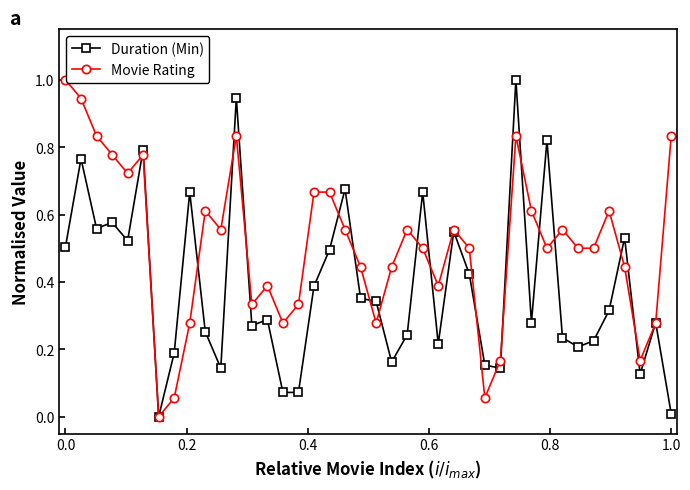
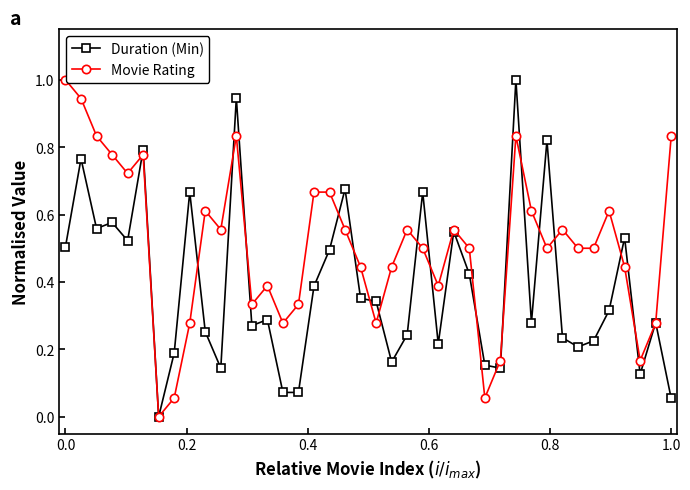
  {
    "Duration (Min)": {
      "0.0": 0.50,
-     "1.0": 0.01
+     "1.0": 0.05
    },
    "Movie Rating": {
      "0.0": 1.00,
      "1.0": 0.83
    }
  }
